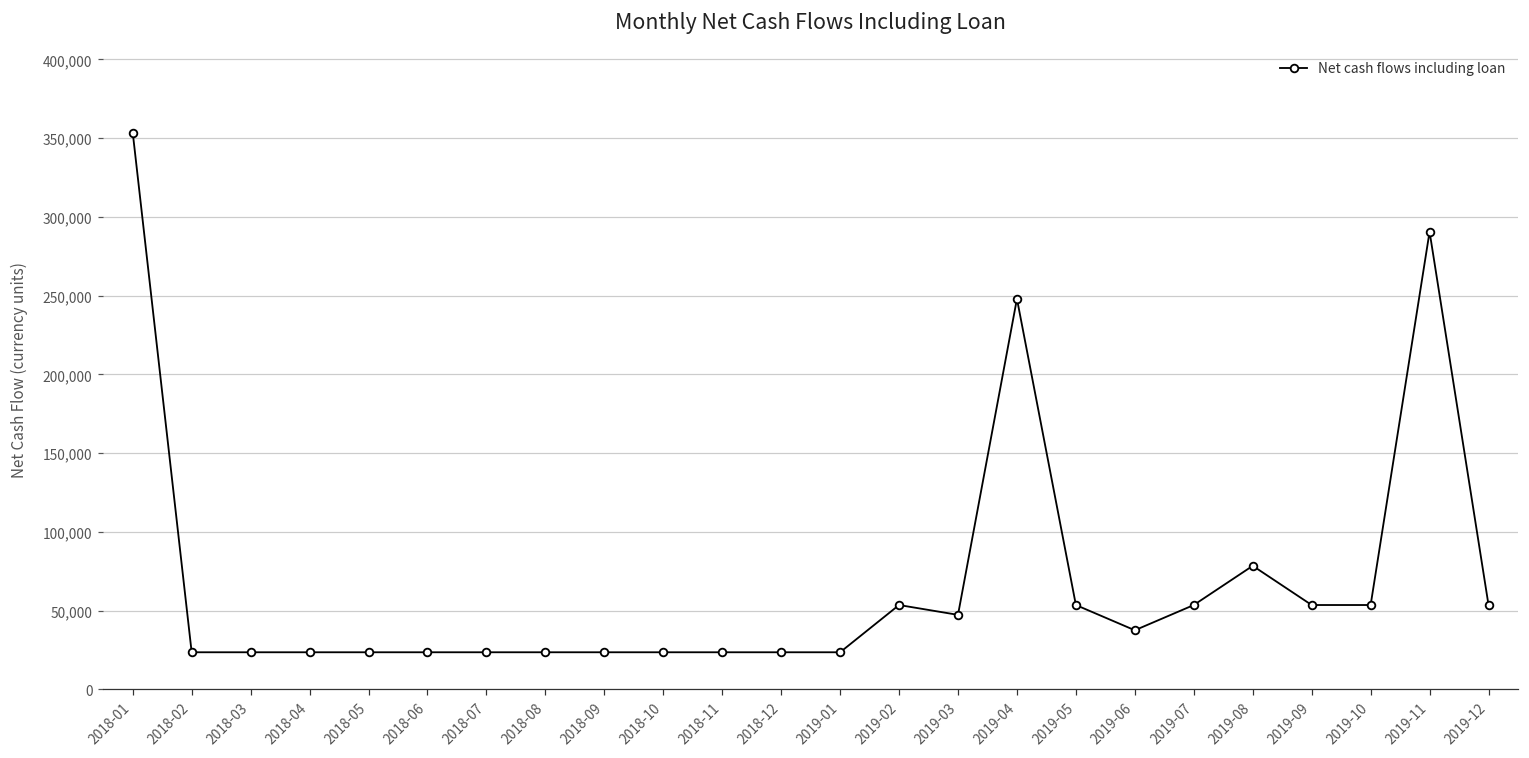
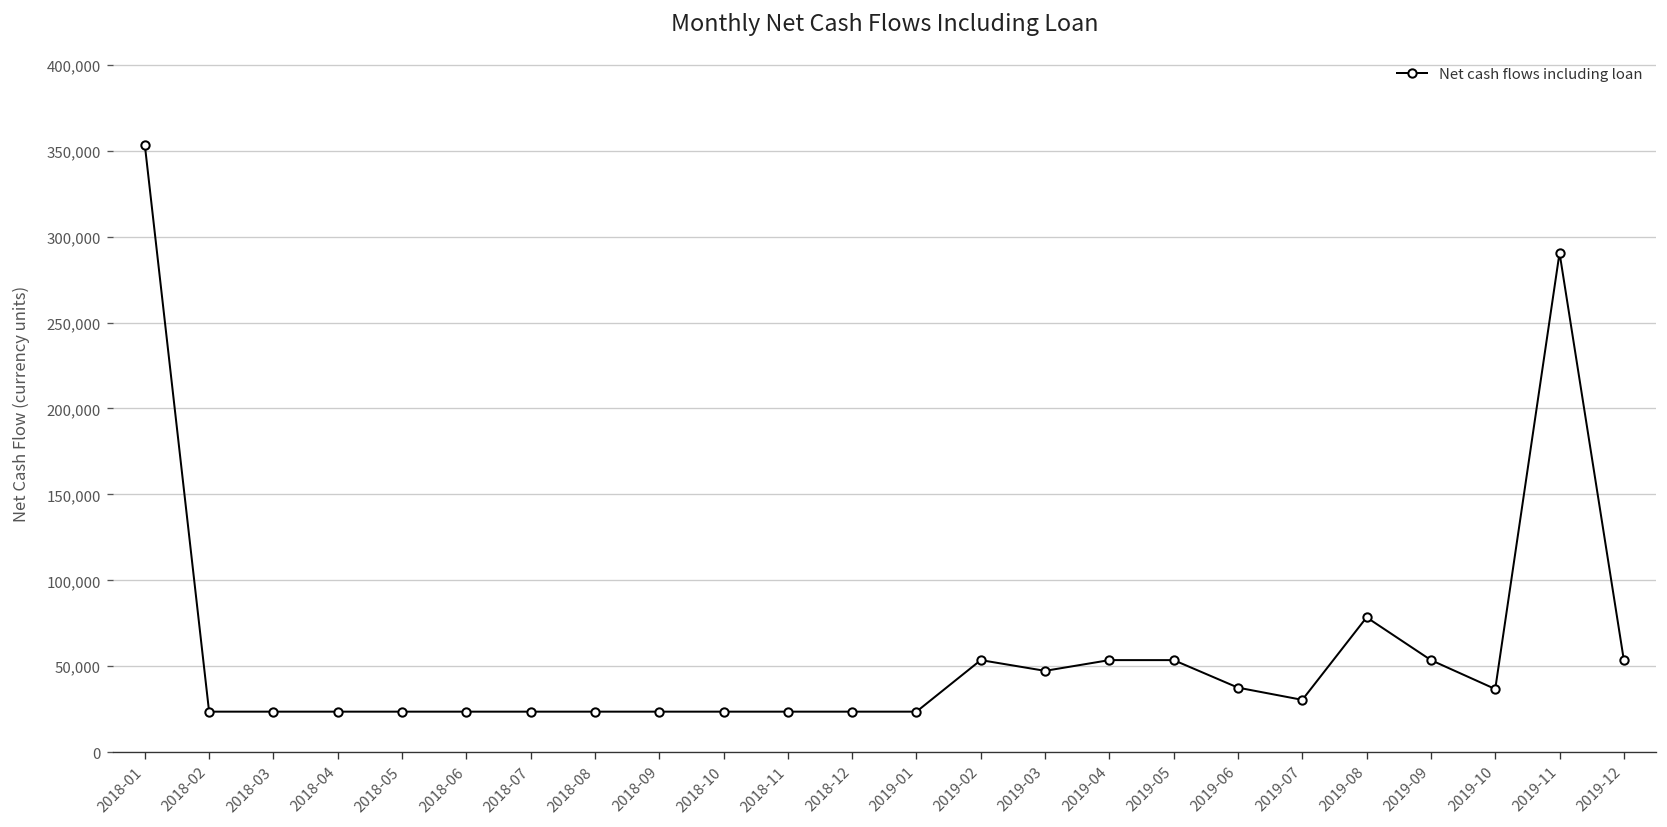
  {
    "2018-01": "354,000",
    "2018-02": "24,000",
    "2018-03": "24,000",
    "2018-04": "24,000",
    "2018-05": "24,000",
    "2018-06": "24,000",
    "2018-07": "24,000",
    "2018-08": "24,000",
    "2018-09": "24,000",
    "2018-10": "24,000",
    "2018-11": "24,000",
    "2018-12": "24,000",
    "2019-01": "24,000",
    "2019-02": "54,000",
    "2019-03": "47,000",
-   "2019-04": "248,000",
+   "2019-04": "54,000",
    "2019-05": "54,000",
    "2019-06": "38,000",
-   "2019-07": "54,000",
+   "2019-07": "30,000",
    "2019-08": "78,000",
    "2019-09": "54,000",
-   "2019-10": "54,000",
+   "2019-10": "37,000",
    "2019-11": "291,000",
    "2019-12": "54,000"
  }
